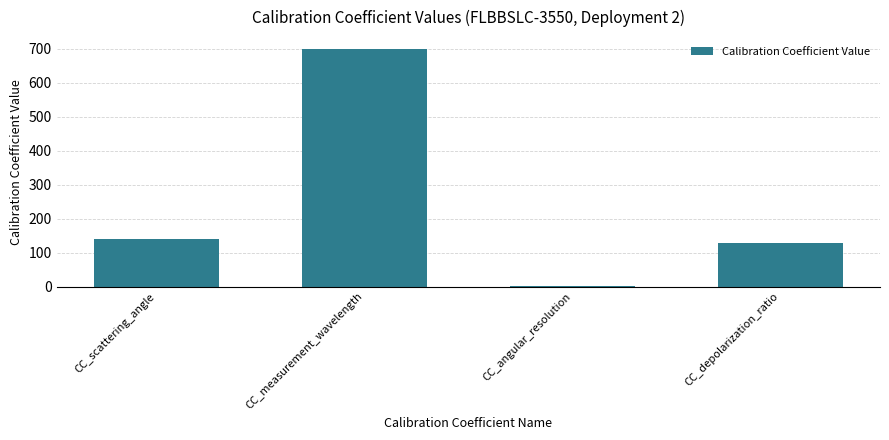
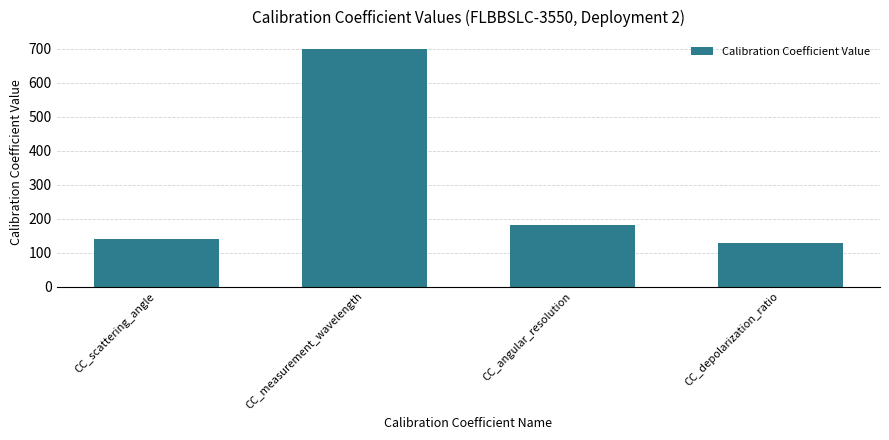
  {
    "CC_scattering_angle": 140,
    "CC_measurement_wavelength": 700,
-   "CC_angular_resolution": 0,
+   "CC_angular_resolution": 180,
    "CC_depolarization_ratio": 130
  }
